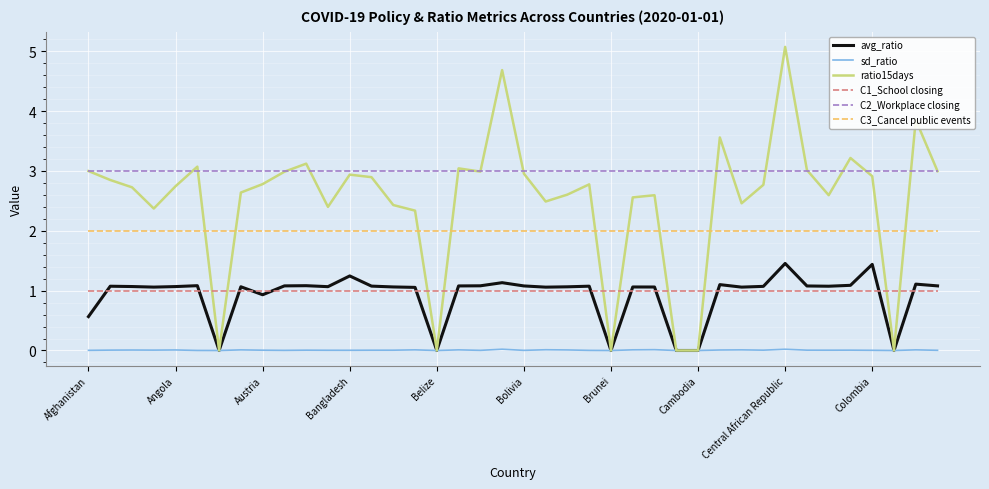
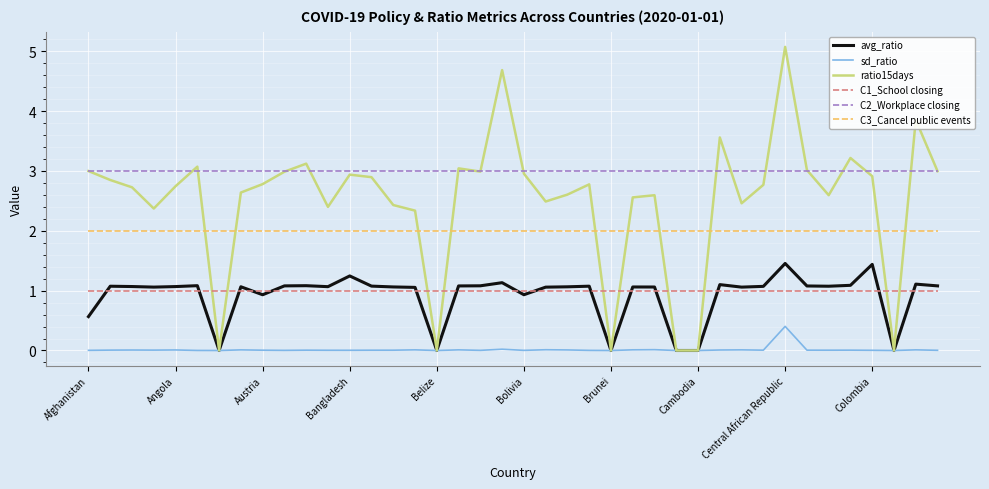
  {
    "avg_ratio": {
      "Afghanistan": 0.6,
      "Angola": 1.1,
      "Austria": 0.9,
      "Bangladesh": 1.2,
-     "Bolivia": 1.1,
+     "Bolivia": 0.9,
      "Central African Republic": 1.5,
      "Colombia": 1.4
    },
    "sd_ratio": {
      "Afghanistan": 0.0,
      "Angola": 0.0,
      "Austria": 0.0,
      "Bangladesh": 0.0,
      "Bolivia": 0.0,
-     "Central African Republic": 0.0,
+     "Central African Republic": 0.4,
      "Colombia": 0.0
    },
    "C1_School closing": {
      "Afghanistan": 1.0,
      "Angola": 1.0,
      "Austria": 1.0,
      "Bangladesh": 1.0,
      "Belize": 1.0,
      "Bolivia": 1.0,
      "Brunei": 1.0,
      "Cambodia": 1.0,
      "Central African Republic": 1.0,
      "Colombia": 1.0
    },
    "C2_Workplace closing": {
      "Angola": 3.0,
      "Austria": 3.0,
      "Bangladesh": 3.0,
      "Belize": 3.0,
      "Bolivia": 3.0,
      "Brunei": 3.0,
      "Cambodia": 3.0,
      "Central African Republic": 3.0,
      "Colombia": 3.0
    }
  }
